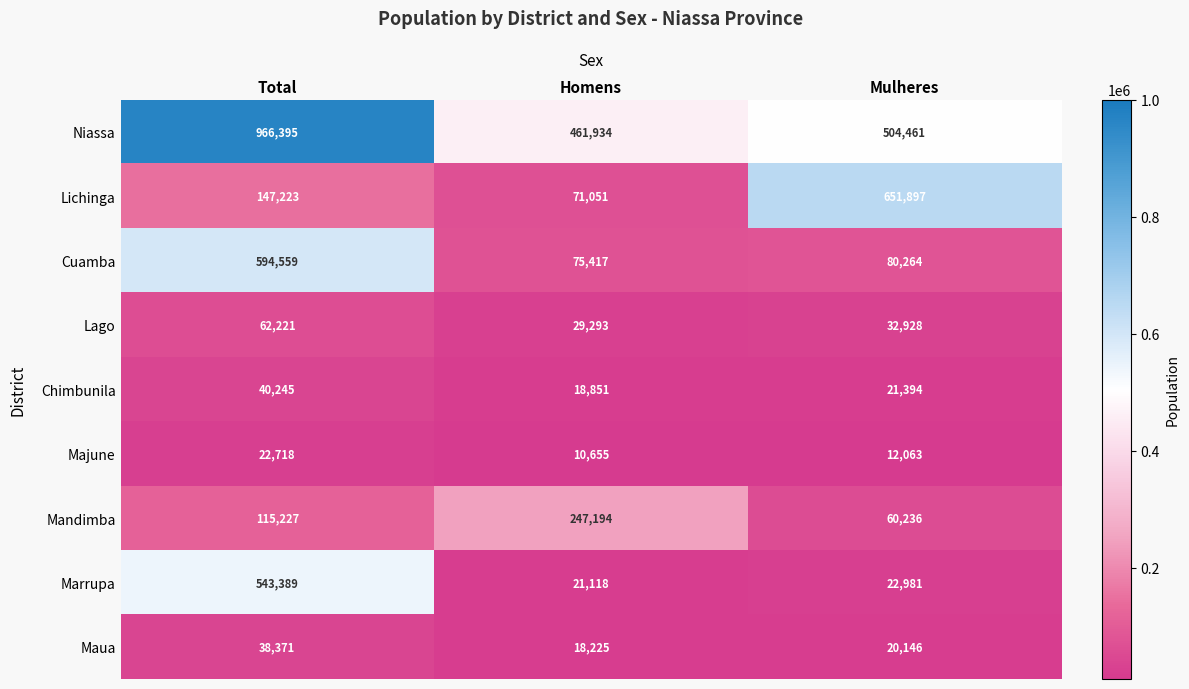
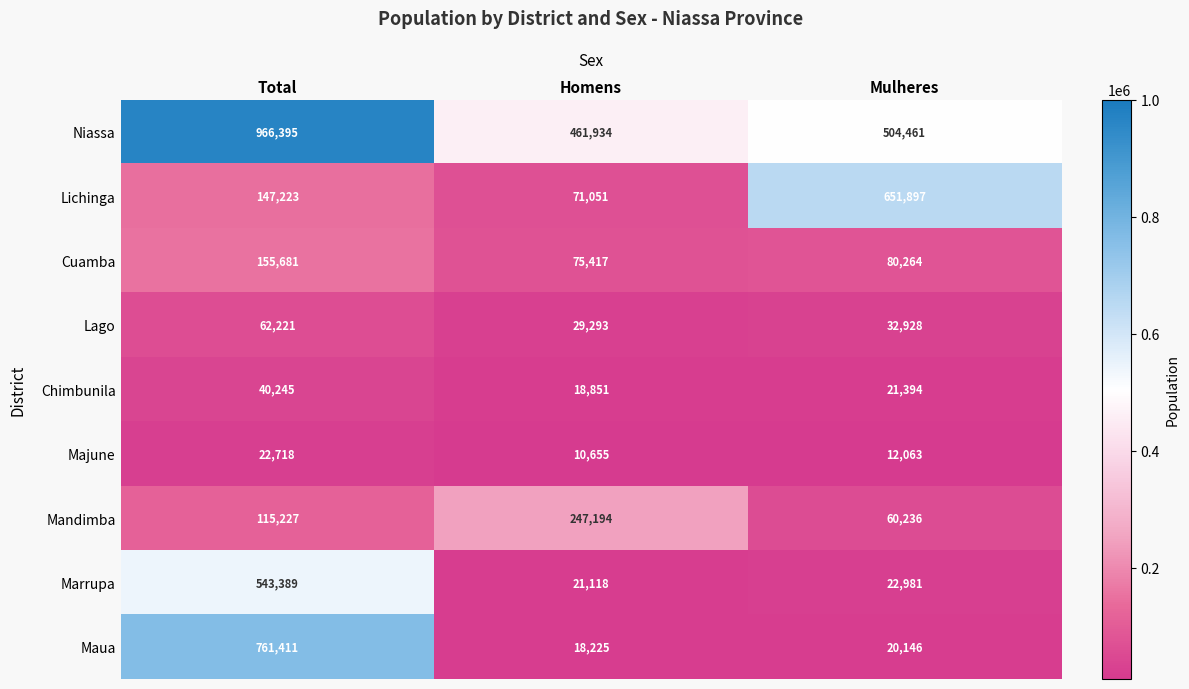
  {
    "Niassa": {
      "Total": "966,395",
      "Homens": "461,934",
      "Mulheres": "504,461"
    },
    "Lichinga": {
      "Total": "147,223",
      "Homens": "71,051",
      "Mulheres": "651,897"
    },
    "Cuamba": {
-     "Total": "594,559",
+     "Total": "155,681",
      "Homens": "75,417",
      "Mulheres": "80,264"
    },
    "Lago": {
      "Total": "62,221",
      "Homens": "29,293",
      "Mulheres": "32,928"
    },
    "Chimbunila": {
      "Total": "40,245",
      "Homens": "18,851",
      "Mulheres": "21,394"
    },
    "Majune": {
      "Total": "22,718",
      "Homens": "10,655",
      "Mulheres": "12,063"
    },
    "Mandimba": {
      "Total": "115,227",
      "Homens": "247,194",
      "Mulheres": "60,236"
    },
    "Marrupa": {
      "Total": "543,389",
      "Homens": "21,118",
      "Mulheres": "22,981"
    },
    "Maua": {
-     "Total": "38,371",
+     "Total": "761,411",
      "Homens": "18,225",
      "Mulheres": "20,146"
    }
  }
